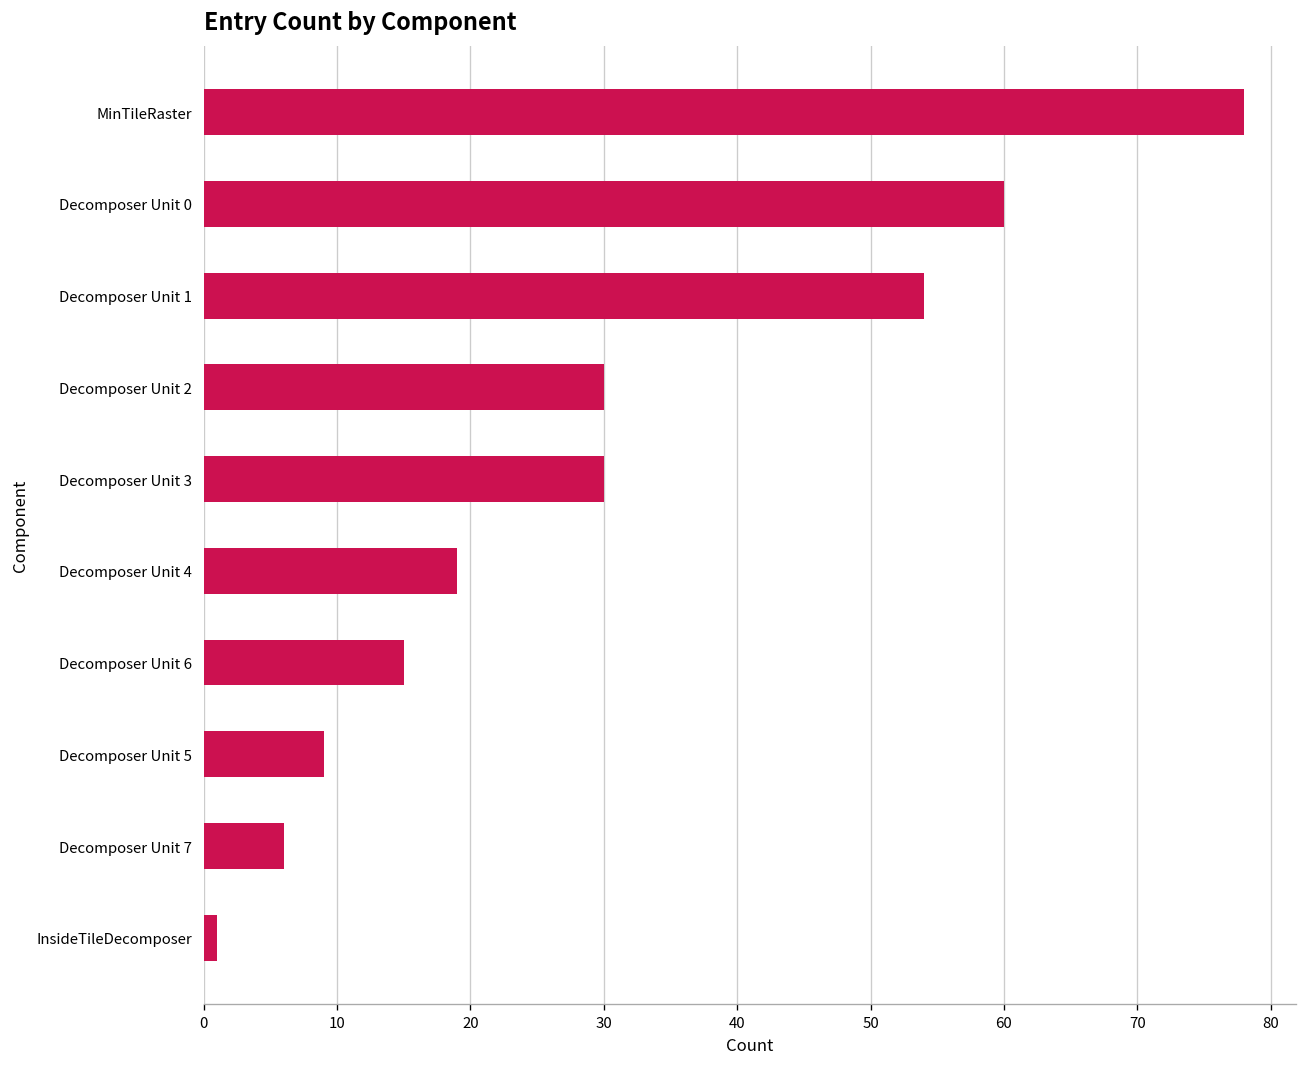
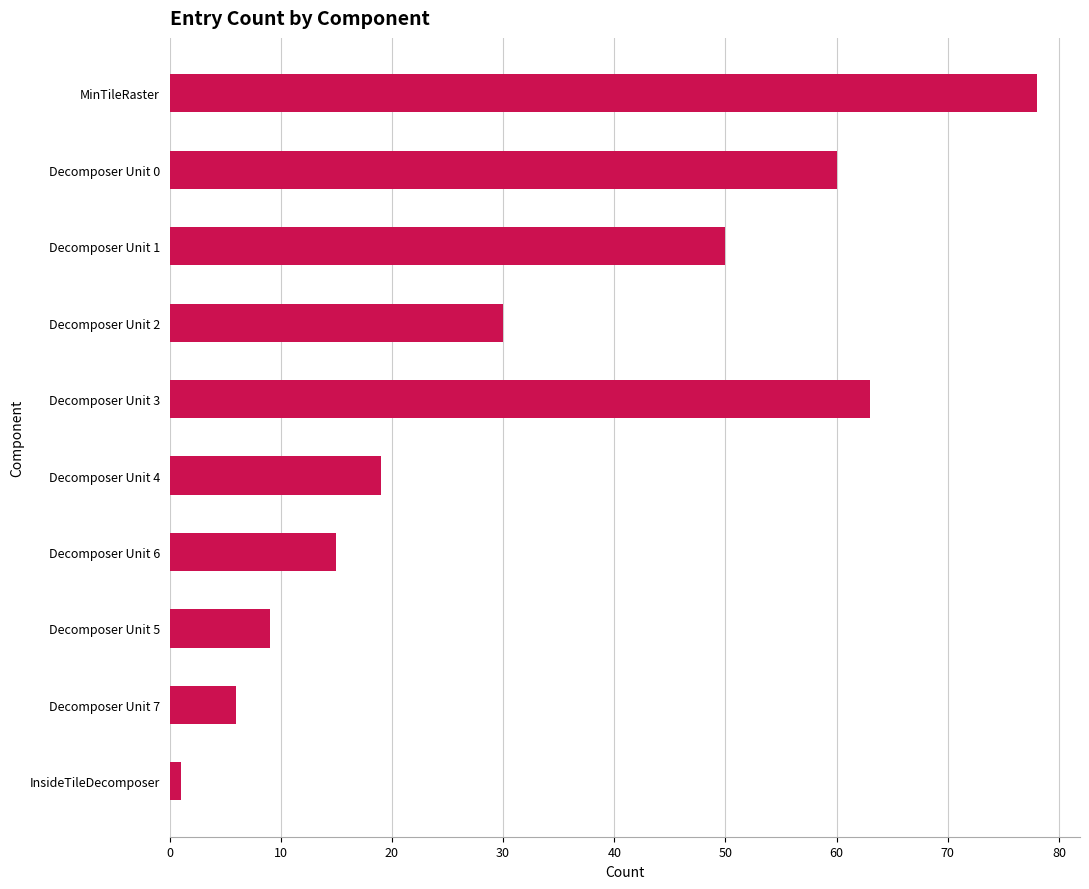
  {
    "MinTileRaster": 78,
    "Decomposer Unit 0": 60,
-   "Decomposer Unit 1": 54,
+   "Decomposer Unit 1": 50,
    "Decomposer Unit 2": 30,
-   "Decomposer Unit 3": 30,
+   "Decomposer Unit 3": 63,
    "Decomposer Unit 4": 19,
    "Decomposer Unit 6": 15,
    "Decomposer Unit 5": 9,
    "Decomposer Unit 7": 6,
    "InsideTileDecomposer": 1
  }
